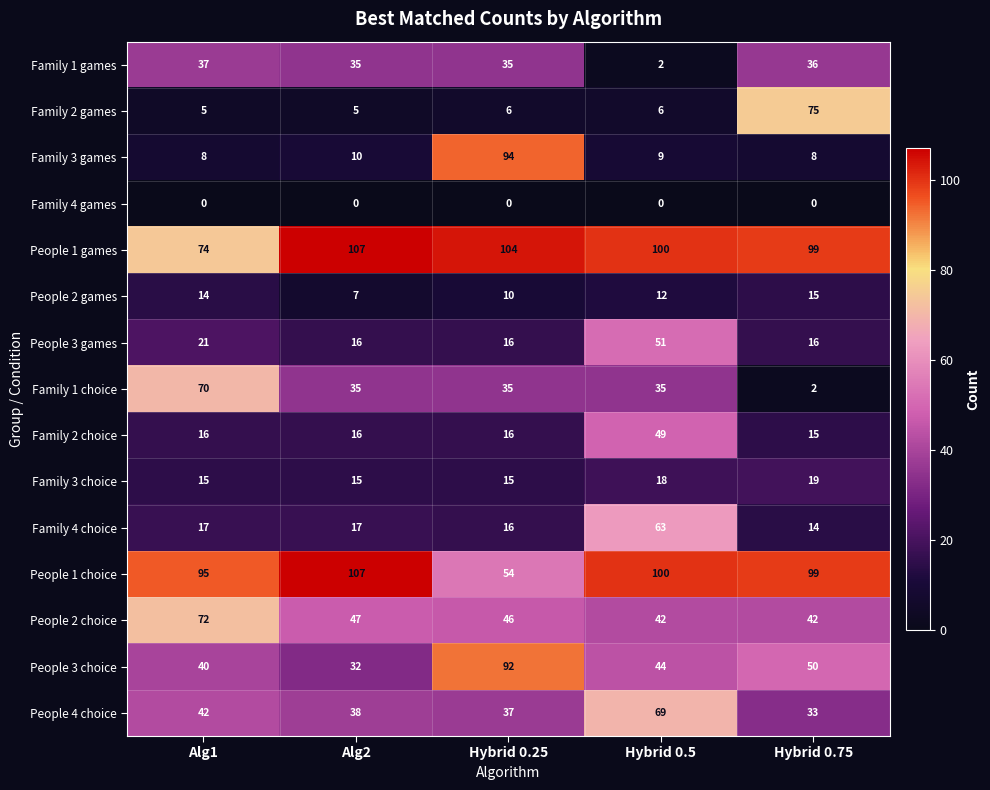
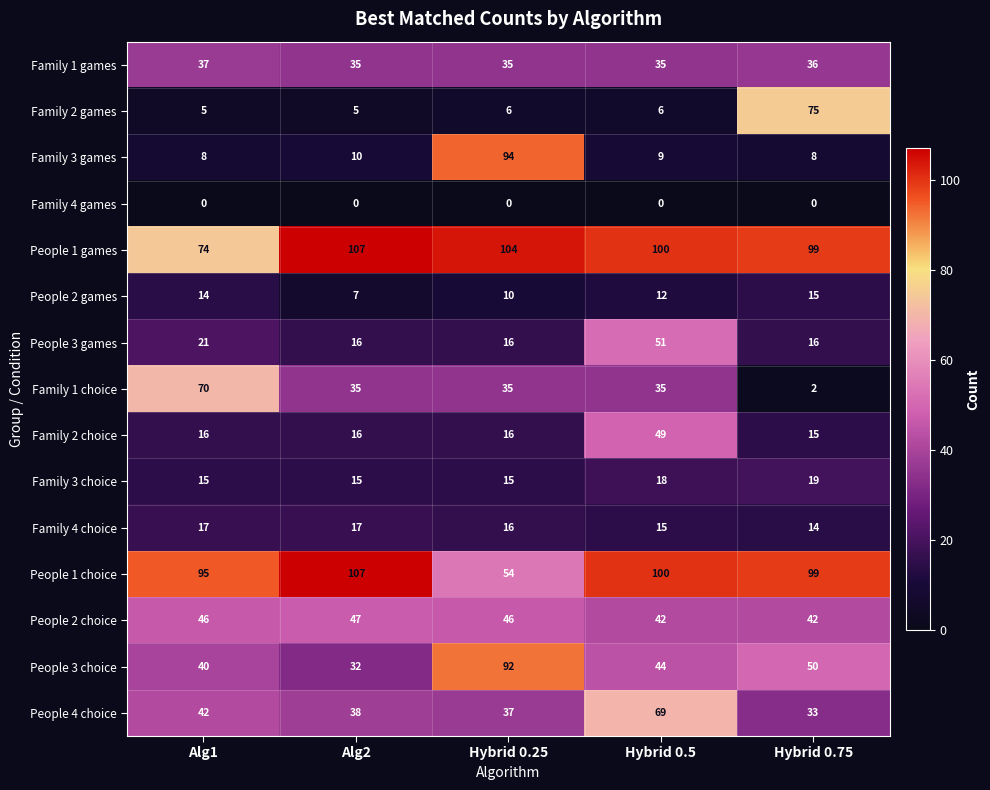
  {
    "Family 1 games": {
      "Alg1": 37,
      "Alg2": 35,
      "Hybrid 0.25": 35,
-     "Hybrid 0.5": 2,
+     "Hybrid 0.5": 35,
      "Hybrid 0.75": 36
    },
    "Family 2 games": {
      "Alg1": 5,
      "Alg2": 5,
      "Hybrid 0.25": 6,
      "Hybrid 0.5": 6,
      "Hybrid 0.75": 75
    },
    "Family 3 games": {
      "Alg1": 8,
      "Alg2": 10,
      "Hybrid 0.25": 94,
      "Hybrid 0.5": 9,
      "Hybrid 0.75": 8
    },
    "Family 4 games": {
      "Alg1": 0,
      "Alg2": 0,
      "Hybrid 0.25": 0,
      "Hybrid 0.5": 0,
      "Hybrid 0.75": 0
    },
    "People 1 games": {
      "Alg1": 74,
      "Alg2": 107,
      "Hybrid 0.25": 104,
      "Hybrid 0.5": 100,
      "Hybrid 0.75": 99
    },
    "People 2 games": {
      "Alg1": 14,
      "Alg2": 7,
      "Hybrid 0.25": 10,
      "Hybrid 0.5": 12,
      "Hybrid 0.75": 15
    },
    "People 3 games": {
      "Alg1": 21,
      "Alg2": 16,
      "Hybrid 0.25": 16,
      "Hybrid 0.5": 51,
      "Hybrid 0.75": 16
    },
    "Family 1 choice": {
      "Alg1": 70,
      "Alg2": 35,
      "Hybrid 0.25": 35,
      "Hybrid 0.5": 35,
      "Hybrid 0.75": 2
    },
    "Family 2 choice": {
      "Alg1": 16,
      "Alg2": 16,
      "Hybrid 0.25": 16,
      "Hybrid 0.5": 49,
      "Hybrid 0.75": 15
    },
    "Family 3 choice": {
      "Alg1": 15,
      "Alg2": 15,
      "Hybrid 0.25": 15,
      "Hybrid 0.5": 18,
      "Hybrid 0.75": 19
    },
    "Family 4 choice": {
      "Alg1": 17,
      "Alg2": 17,
      "Hybrid 0.25": 16,
-     "Hybrid 0.5": 63,
+     "Hybrid 0.5": 15,
      "Hybrid 0.75": 14
    },
    "People 1 choice": {
      "Alg1": 95,
      "Alg2": 107,
      "Hybrid 0.25": 54,
      "Hybrid 0.5": 100,
      "Hybrid 0.75": 99
    },
    "People 2 choice": {
-     "Alg1": 72,
+     "Alg1": 46,
      "Alg2": 47,
      "Hybrid 0.25": 46,
      "Hybrid 0.5": 42,
      "Hybrid 0.75": 42
    },
    "People 3 choice": {
      "Alg1": 40,
      "Alg2": 32,
      "Hybrid 0.25": 92,
      "Hybrid 0.5": 44,
      "Hybrid 0.75": 50
    },
    "People 4 choice": {
      "Alg1": 42,
      "Alg2": 38,
      "Hybrid 0.25": 37,
      "Hybrid 0.5": 69,
      "Hybrid 0.75": 33
    }
  }
